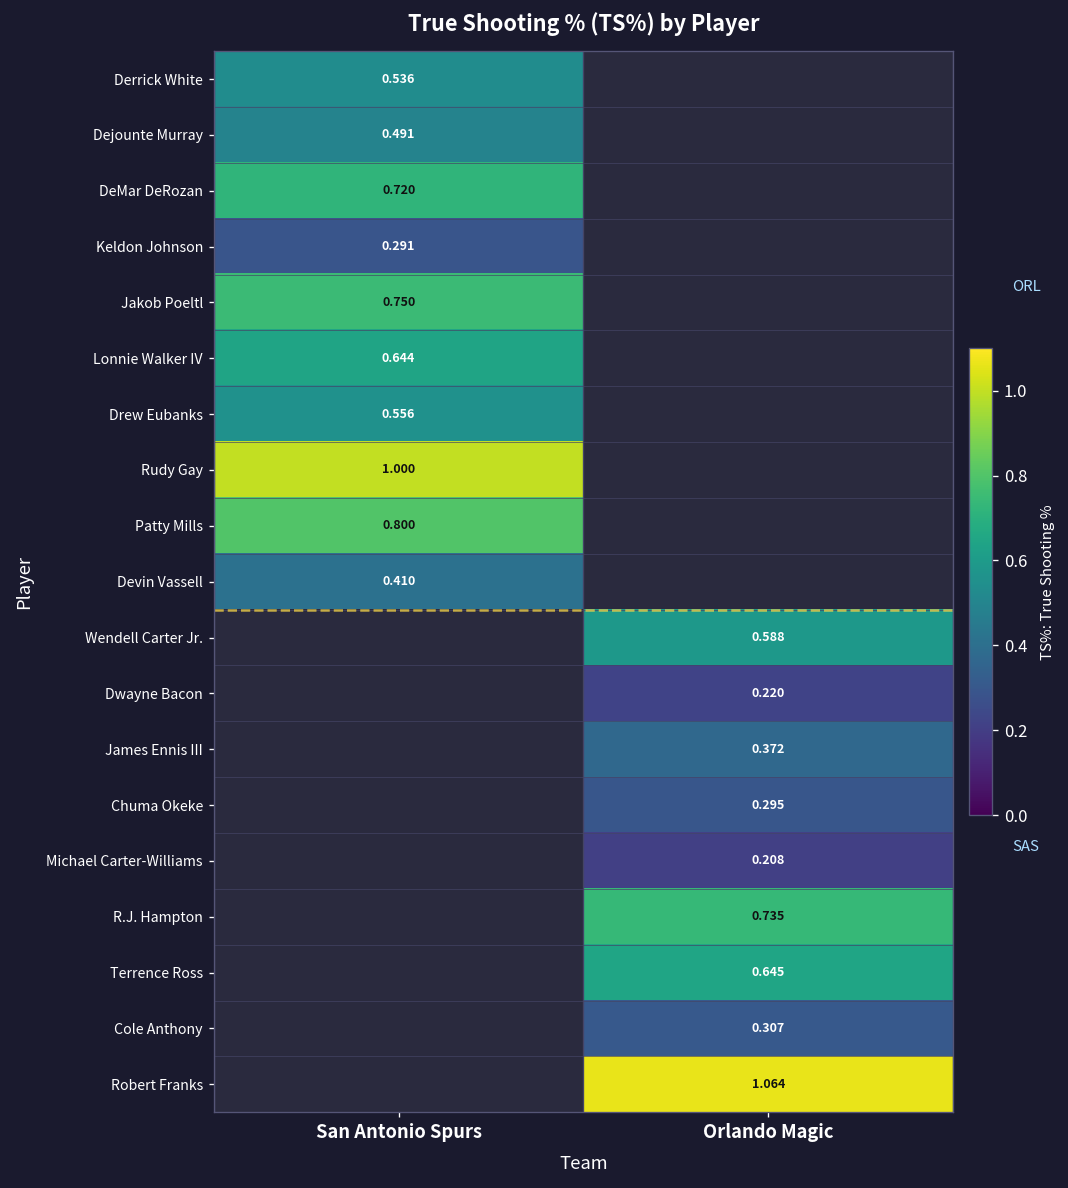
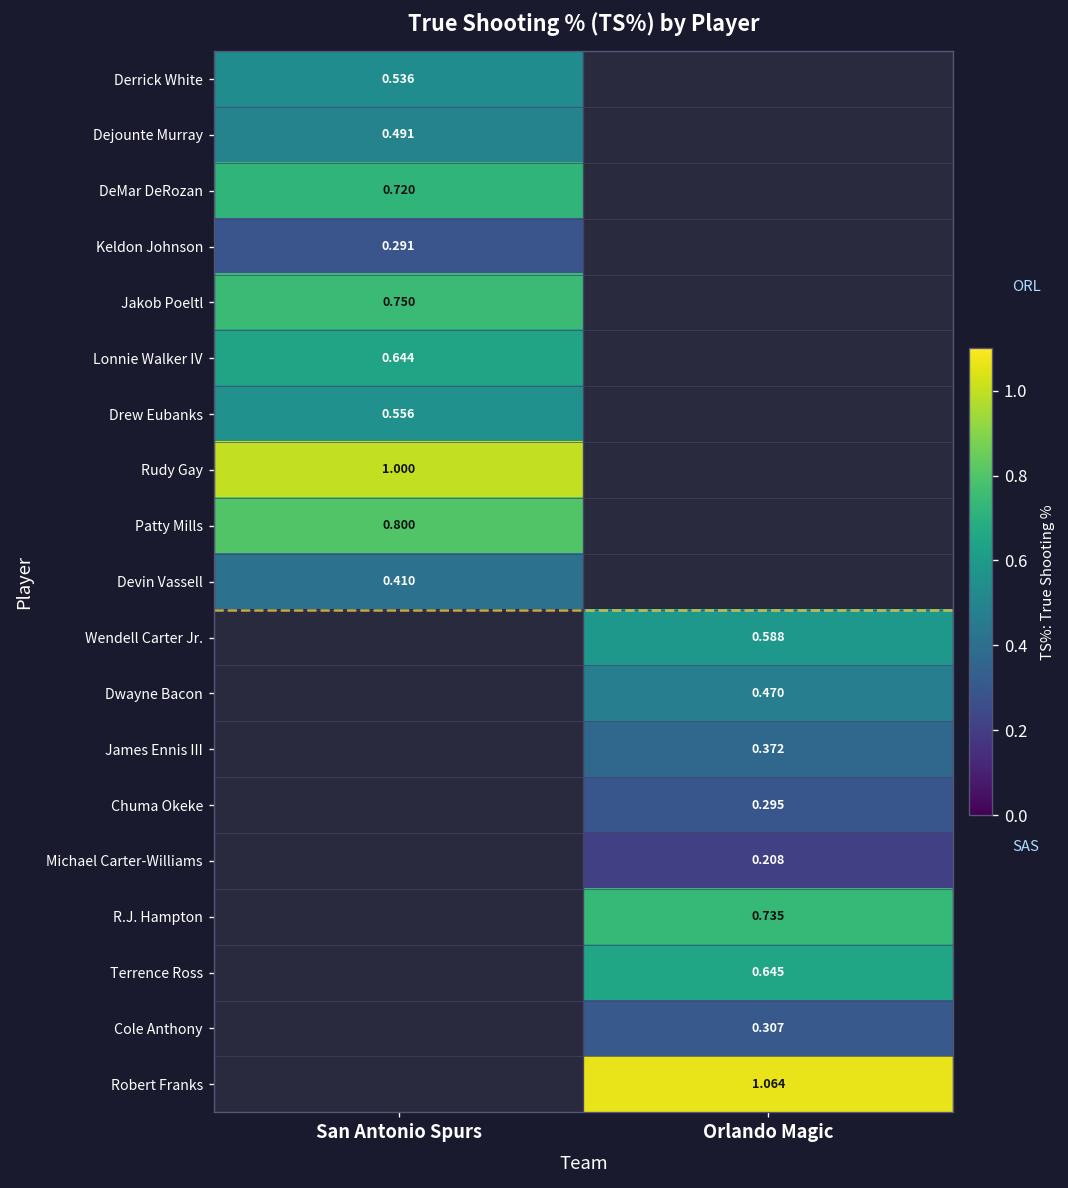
  {
    "Derrick White": {
      "San Antonio Spurs": 0.536
    },
    "Dejounte Murray": {
      "San Antonio Spurs": 0.491
    },
    "DeMar DeRozan": {
      "San Antonio Spurs": 0.720
    },
    "Keldon Johnson": {
      "San Antonio Spurs": 0.291
    },
    "Jakob Poeltl": {
      "San Antonio Spurs": 0.750
    },
    "Lonnie Walker IV": {
      "San Antonio Spurs": 0.644
    },
    "Drew Eubanks": {
      "San Antonio Spurs": 0.556
    },
    "Rudy Gay": {
      "San Antonio Spurs": 1.000
    },
    "Patty Mills": {
      "San Antonio Spurs": 0.800
    },
    "Devin Vassell": {
      "San Antonio Spurs": 0.410
    },
    "Wendell Carter Jr.": {
      "Orlando Magic": 0.588
    },
    "Dwayne Bacon": {
-     "Orlando Magic": 0.220
+     "Orlando Magic": 0.470
    },
    "James Ennis III": {
      "Orlando Magic": 0.372
    },
    "Chuma Okeke": {
      "Orlando Magic": 0.295
    },
    "Michael Carter-Williams": {
      "Orlando Magic": 0.208
    },
    "R.J. Hampton": {
      "Orlando Magic": 0.735
    },
    "Terrence Ross": {
      "Orlando Magic": 0.645
    },
    "Cole Anthony": {
      "Orlando Magic": 0.307
    },
    "Robert Franks": {
      "Orlando Magic": 1.064
    }
  }
